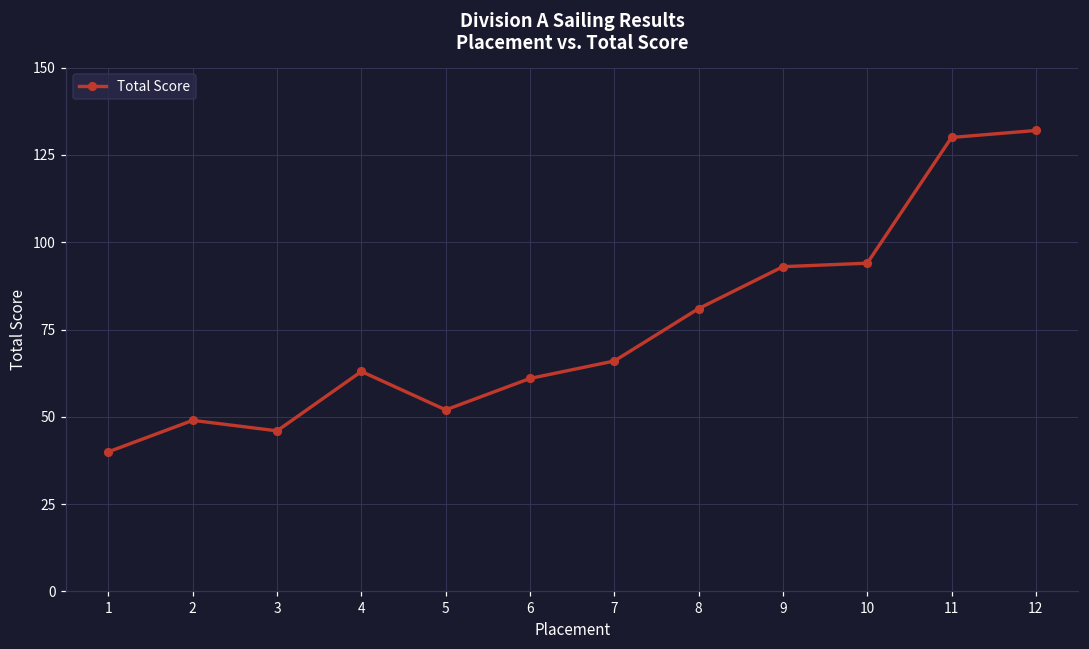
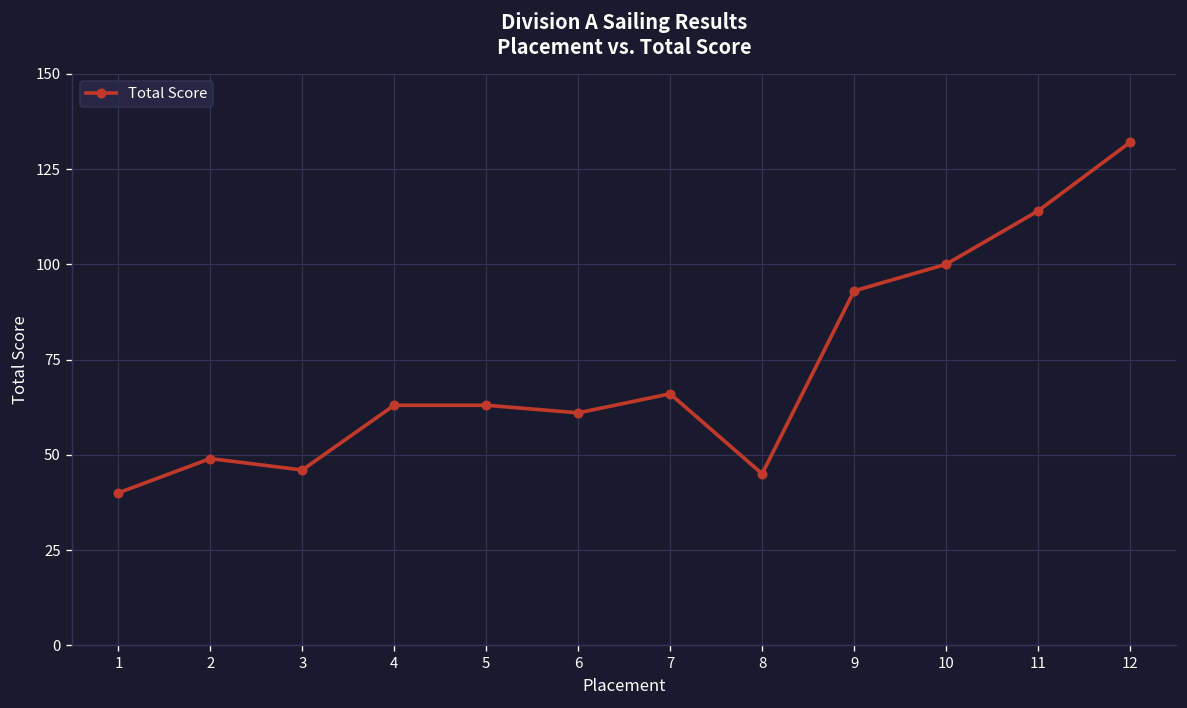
  {
    "1": 40,
    "2": 49,
    "3": 46,
    "4": 63,
-   "5": 52,
+   "5": 63,
    "6": 61,
    "7": 66,
-   "8": 81,
+   "8": 45,
    "9": 93,
-   "10": 94,
-   "11": 130,
+   "10": 100,
+   "11": 114,
    "12": 132
  }
